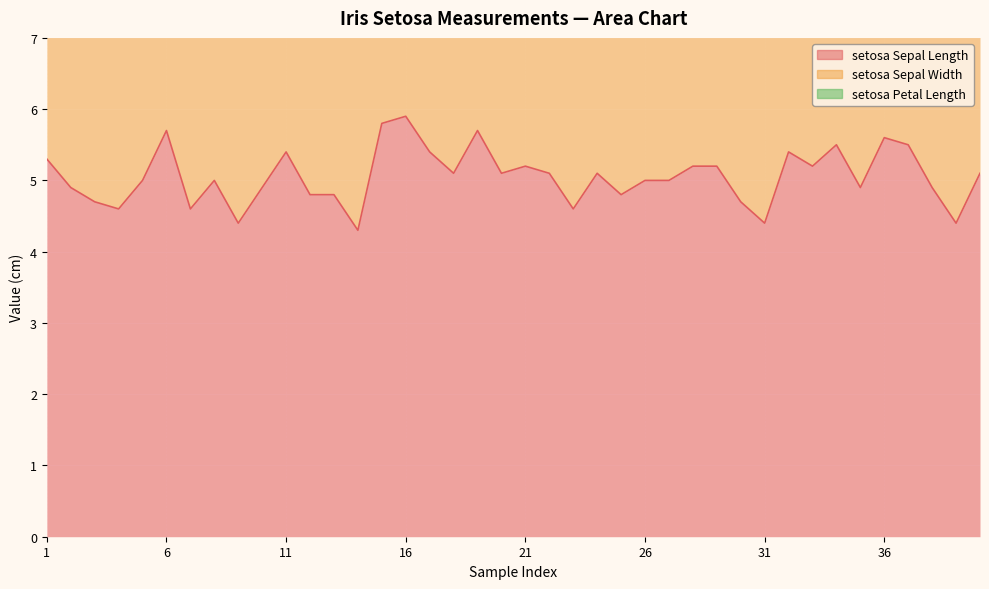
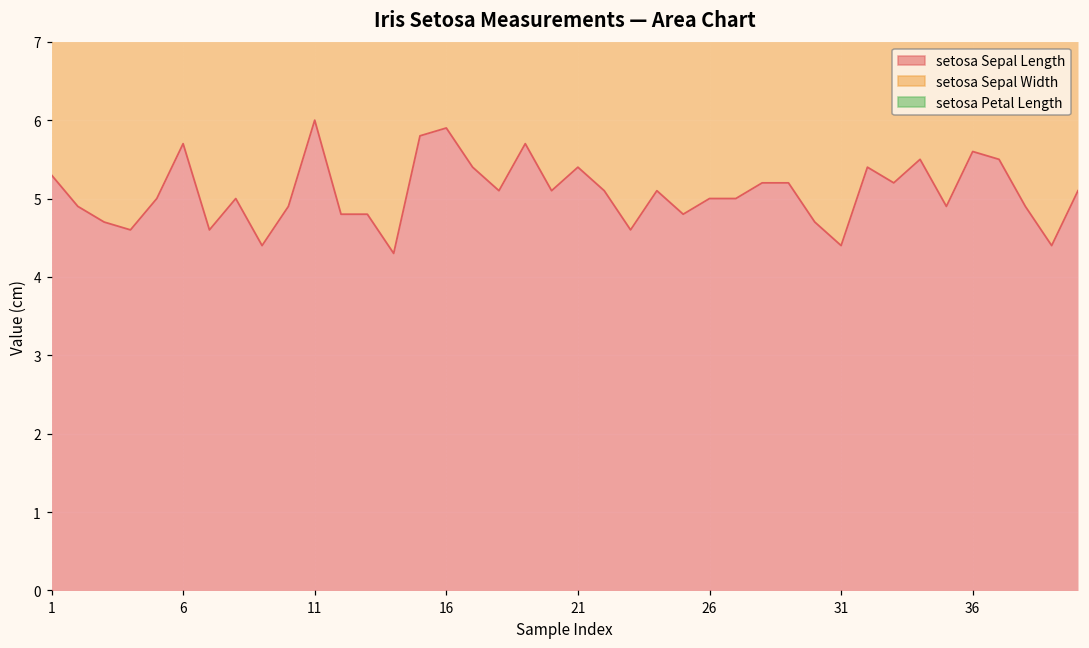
  {
    "setosa Sepal Length": {
      "1": 5.3,
      "6": 5.7,
-     "11": 5.4,
+     "11": 6.0,
      "16": 5.9,
-     "21": 5.2,
+     "21": 5.4,
      "26": 5.0,
      "31": 4.4,
      "36": 5.6
    }
  }
